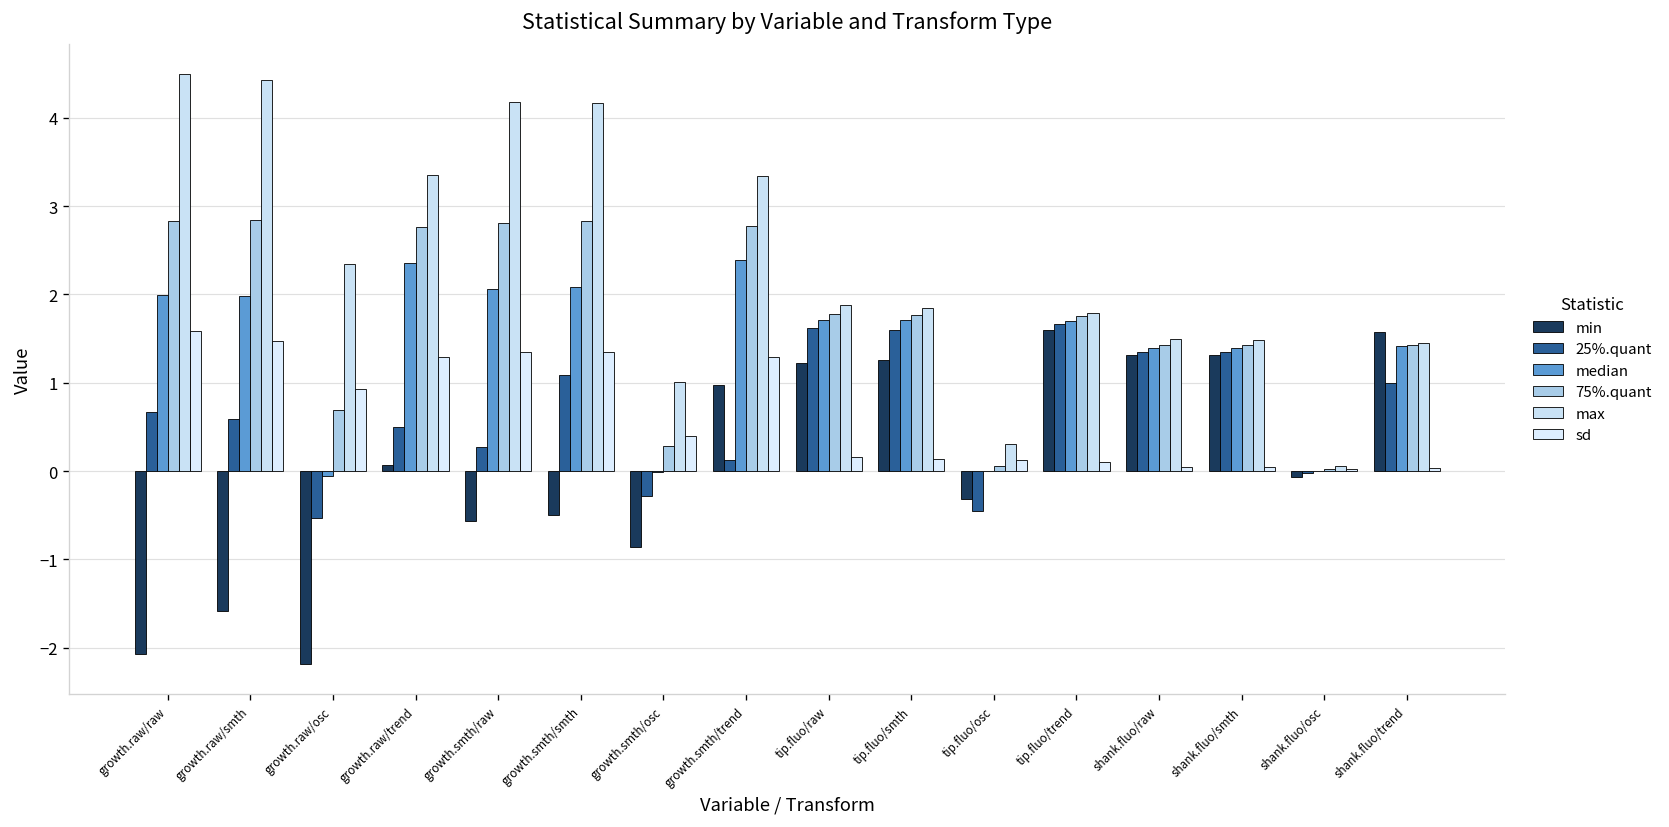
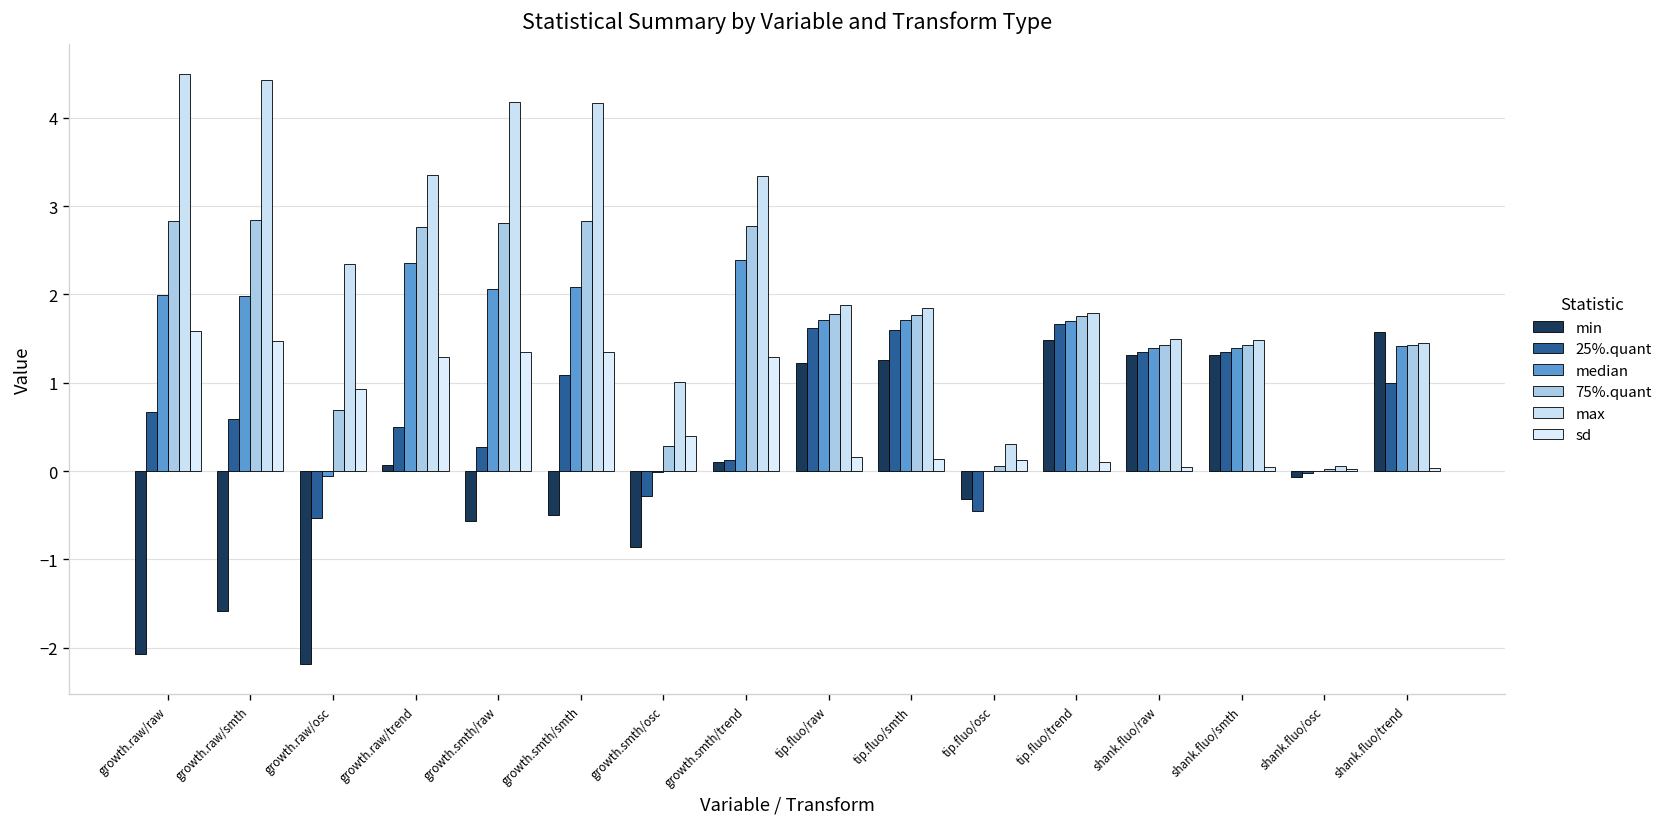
  {
    "min": {
      "growth.raw/raw": -2.1,
      "growth.raw/smth": -1.6,
      "growth.raw/osc": -2.2,
      "growth.raw/trend": 0.1,
      "growth.smth/raw": -0.6,
      "growth.smth/smth": -0.5,
      "growth.smth/osc": -0.9,
-     "growth.smth/trend": 1.0,
+     "growth.smth/trend": 0.1,
      "tip.fluo/raw": 1.2,
      "tip.fluo/smth": 1.3,
      "tip.fluo/osc": -0.3,
-     "tip.fluo/trend": 1.6,
+     "tip.fluo/trend": 1.5,
      "shank.fluo/raw": 1.3,
      "shank.fluo/smth": 1.3,
      "shank.fluo/osc": -0.1,
      "shank.fluo/trend": 1.6
    },
    "25%.quant": {
      "growth.raw/raw": 0.7,
      "growth.raw/smth": 0.6,
      "growth.raw/osc": -0.5,
      "growth.raw/trend": 0.5,
      "growth.smth/raw": 0.3,
      "growth.smth/smth": 1.1,
      "growth.smth/osc": -0.3,
      "growth.smth/trend": 0.1,
      "tip.fluo/raw": 1.6,
      "tip.fluo/smth": 1.6,
      "tip.fluo/osc": -0.5,
      "tip.fluo/trend": 1.7,
      "shank.fluo/raw": 1.4,
      "shank.fluo/smth": 1.4,
      "shank.fluo/trend": 1.0
    },
    "median": {
      "growth.raw/raw": 2.0,
      "growth.raw/smth": 2.0,
      "growth.raw/osc": -0.1,
      "growth.raw/trend": 2.4,
      "growth.smth/raw": 2.1,
      "growth.smth/smth": 2.1,
      "growth.smth/trend": 2.4,
      "tip.fluo/raw": 1.7,
      "tip.fluo/smth": 1.7,
      "tip.fluo/trend": 1.7,
      "shank.fluo/raw": 1.4,
      "shank.fluo/smth": 1.4,
      "shank.fluo/trend": 1.4
    }
  }
